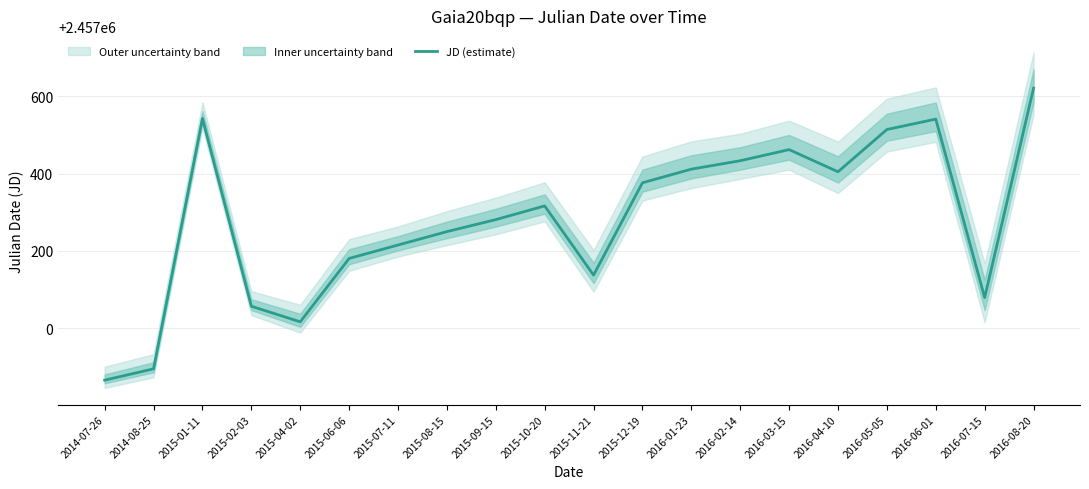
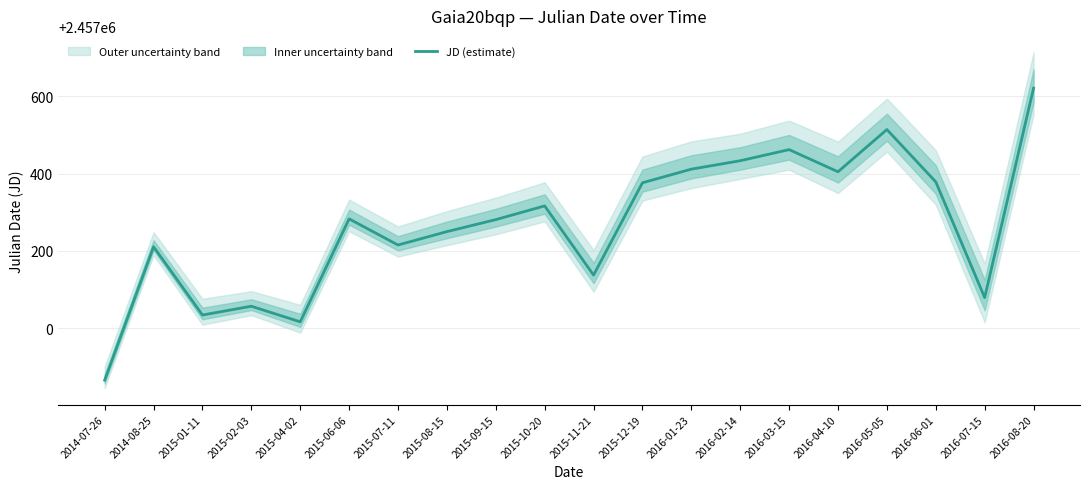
  {
    "JD (estimate)": {
      "2014-07-26": 2456870,
-     "2014-08-25": 2456890,
-     "2015-01-11": 2457540,
+     "2014-08-25": 2457210,
+     "2015-01-11": 2457030,
      "2015-02-03": 2457060,
      "2015-04-02": 2457020,
-     "2015-06-06": 2457180,
+     "2015-06-06": 2457280,
      "2015-07-11": 2457220,
      "2015-08-15": 2457250,
      "2015-09-15": 2457280,
      "2015-10-20": 2457320,
      "2015-11-21": 2457140,
      "2015-12-19": 2457380,
      "2016-01-23": 2457410,
      "2016-02-14": 2457430,
      "2016-03-15": 2457460,
      "2016-04-10": 2457400,
      "2016-05-05": 2457510,
-     "2016-06-01": 2457540,
+     "2016-06-01": 2457380,
      "2016-07-15": 2457080,
      "2016-08-20": 2457620
    }
  }
